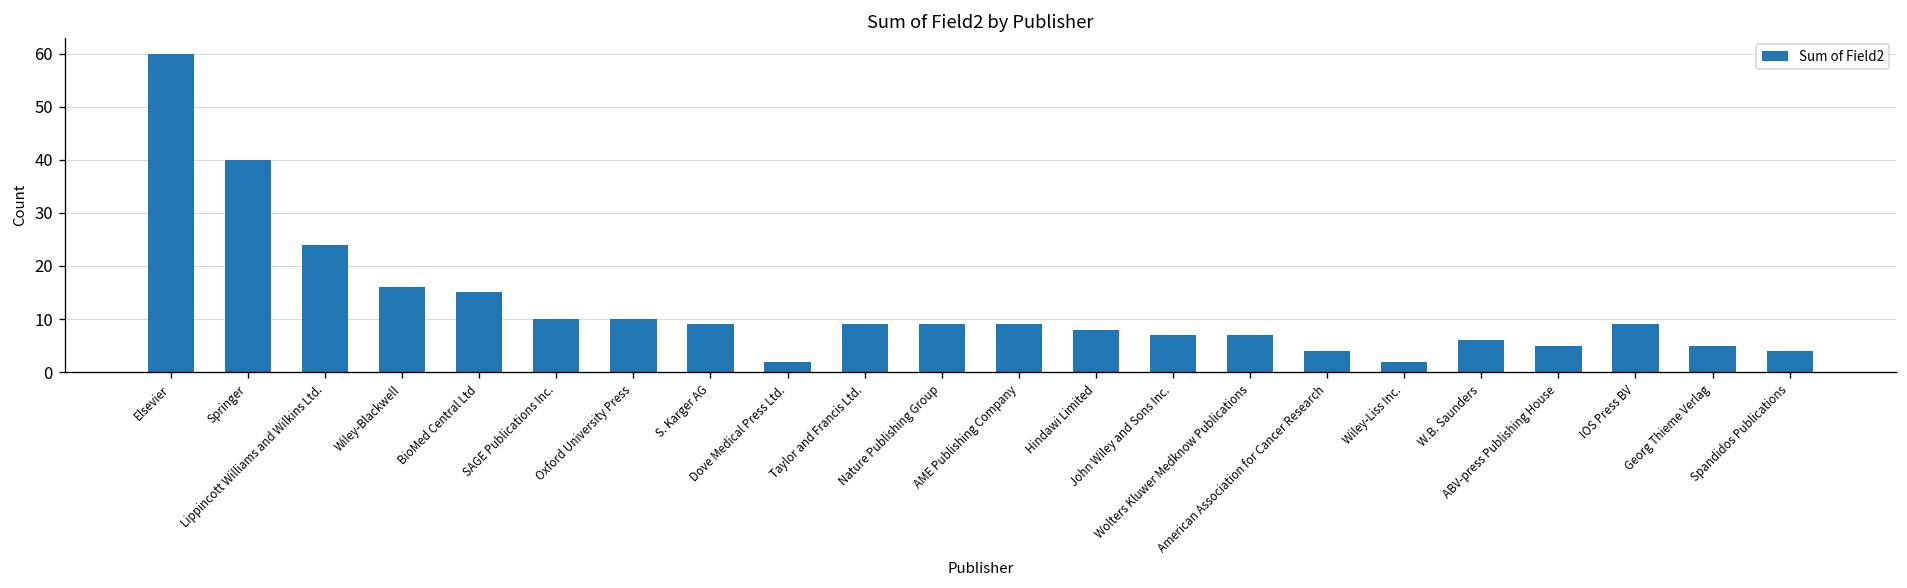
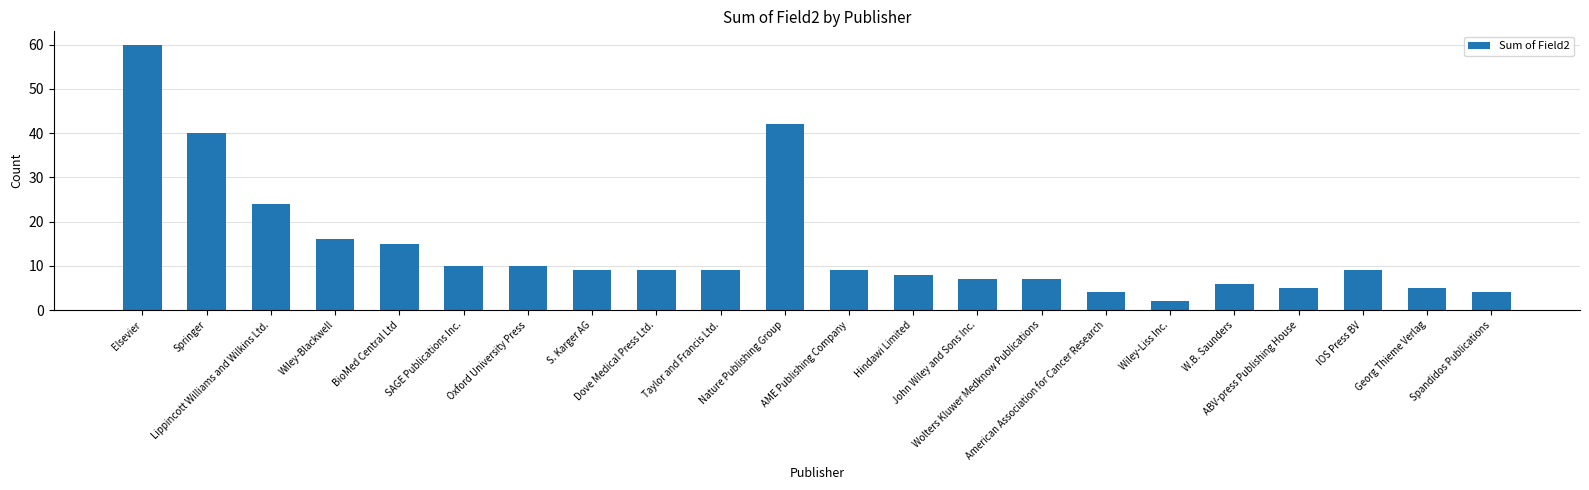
  {
    "Elsevier": 60,
    "Springer": 40,
    "Lippincott Williams and Wilkins Ltd.": 24,
    "Wiley-Blackwell": 16,
    "BioMed Central Ltd": 15,
    "SAGE Publications Inc.": 10,
    "Oxford University Press": 10,
    "S. Karger AG": 9,
-   "Dove Medical Press Ltd.": 2,
+   "Dove Medical Press Ltd.": 9,
    "Taylor and Francis Ltd.": 9,
-   "Nature Publishing Group": 9,
+   "Nature Publishing Group": 42,
    "AME Publishing Company": 9,
    "Hindawi Limited": 8,
    "John Wiley and Sons Inc.": 7,
    "Wolters Kluwer Medknow Publications": 7,
    "American Association for Cancer Research": 4,
    "Wiley-Liss Inc.": 2,
    "W.B. Saunders": 6,
    "ABV-press Publishing House": 5,
    "IOS Press BV": 9,
    "Georg Thieme Verlag": 5,
    "Spandidos Publications": 4
  }
